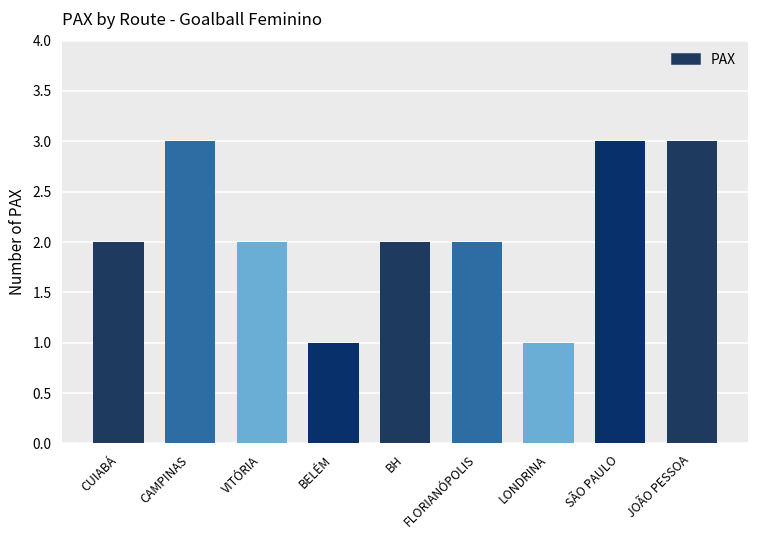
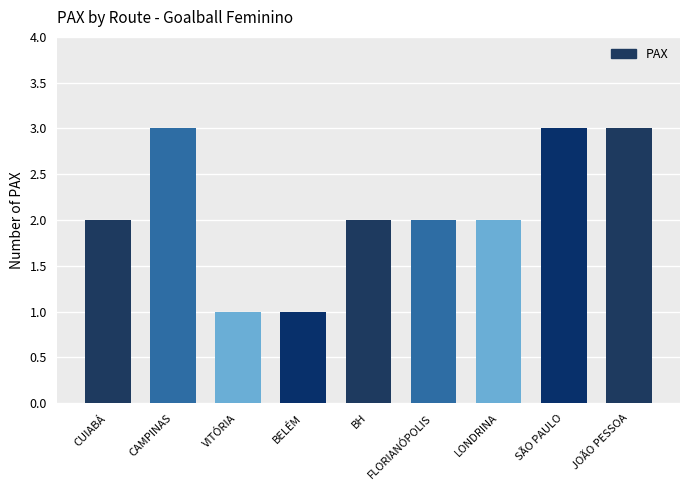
  {
    "CUIABÁ": 2,
    "CAMPINAS": 3,
-   "VITÓRIA": 2,
+   "VITÓRIA": 1,
    "BELÉM": 1,
    "BH": 2,
    "FLORIANÓPOLIS": 2,
-   "LONDRINA": 1,
+   "LONDRINA": 2,
    "SÃO PAULO": 3,
    "JOÃO PESSOA": 3
  }
